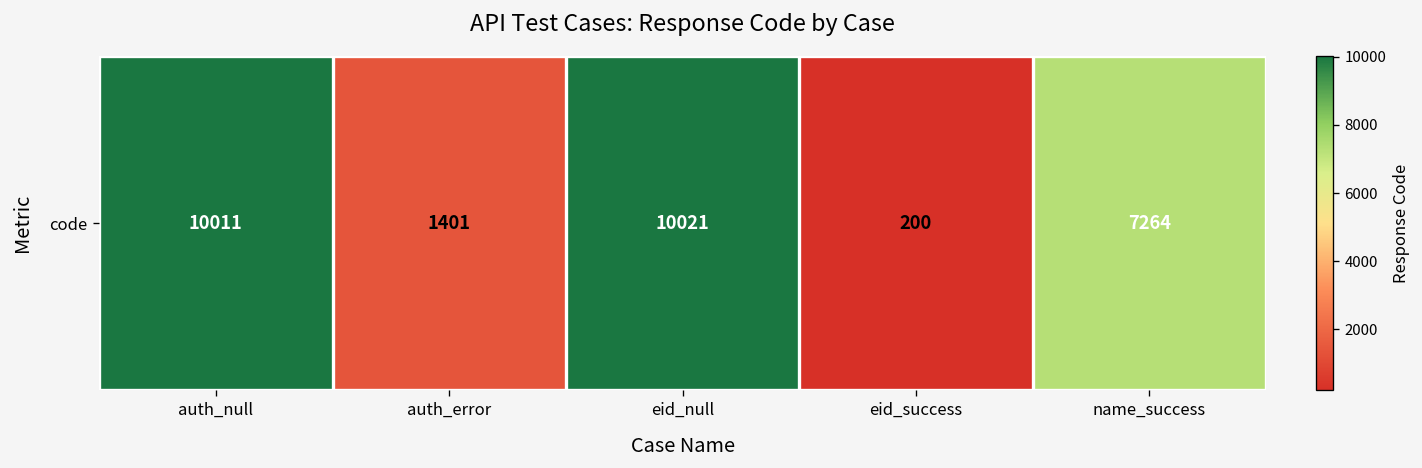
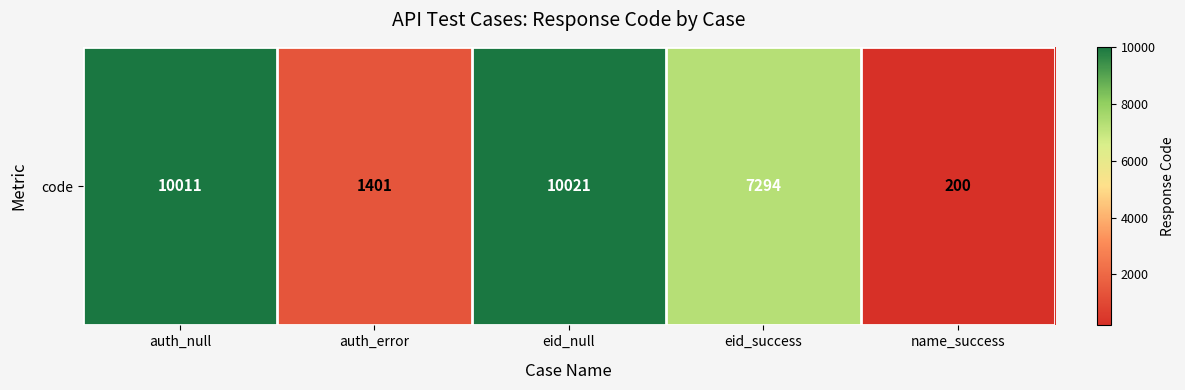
  {
    "code": {
      "auth_null": 10011,
      "auth_error": 1401,
      "eid_null": 10021,
-     "eid_success": 200,
-     "name_success": 7264
+     "eid_success": 7294,
+     "name_success": 200
    }
  }
